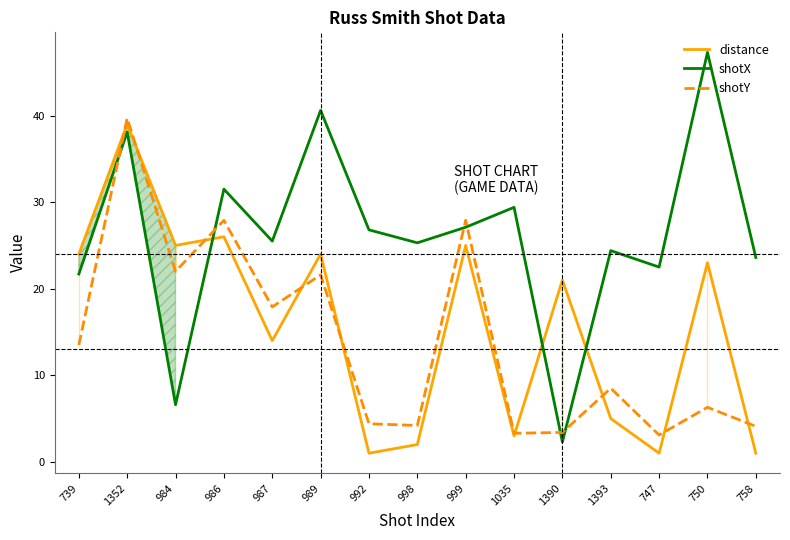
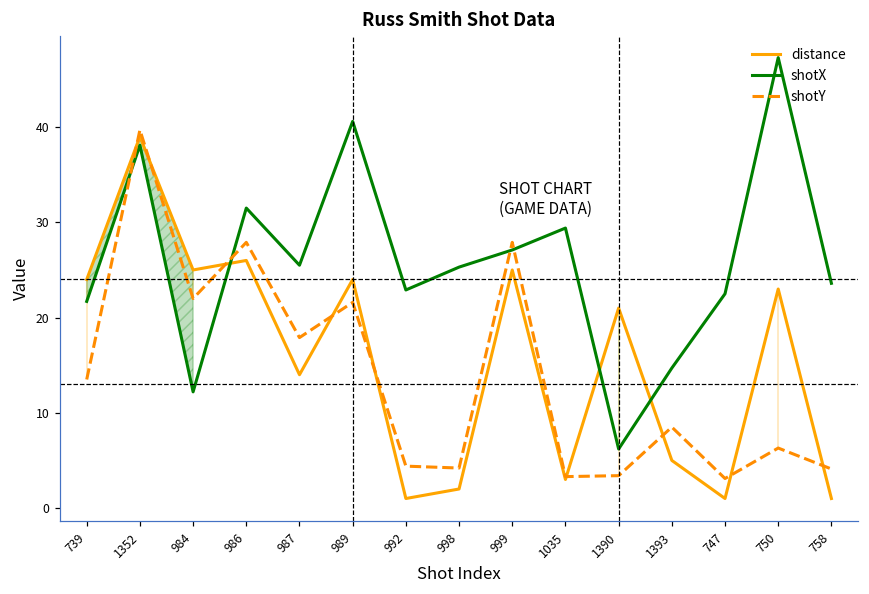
  {
    "shotX": {
      "739": 22,
      "1352": 38,
-     "984": 7,
+     "984": 12,
      "986": 32,
      "987": 26,
      "989": 41,
-     "992": 27,
+     "992": 23,
      "998": 25,
      "999": 27,
      "1035": 29,
-     "1390": 2,
-     "1393": 24,
+     "1390": 6,
+     "1393": 15,
      "747": 23,
      "750": 47,
      "758": 24
    }
  }
